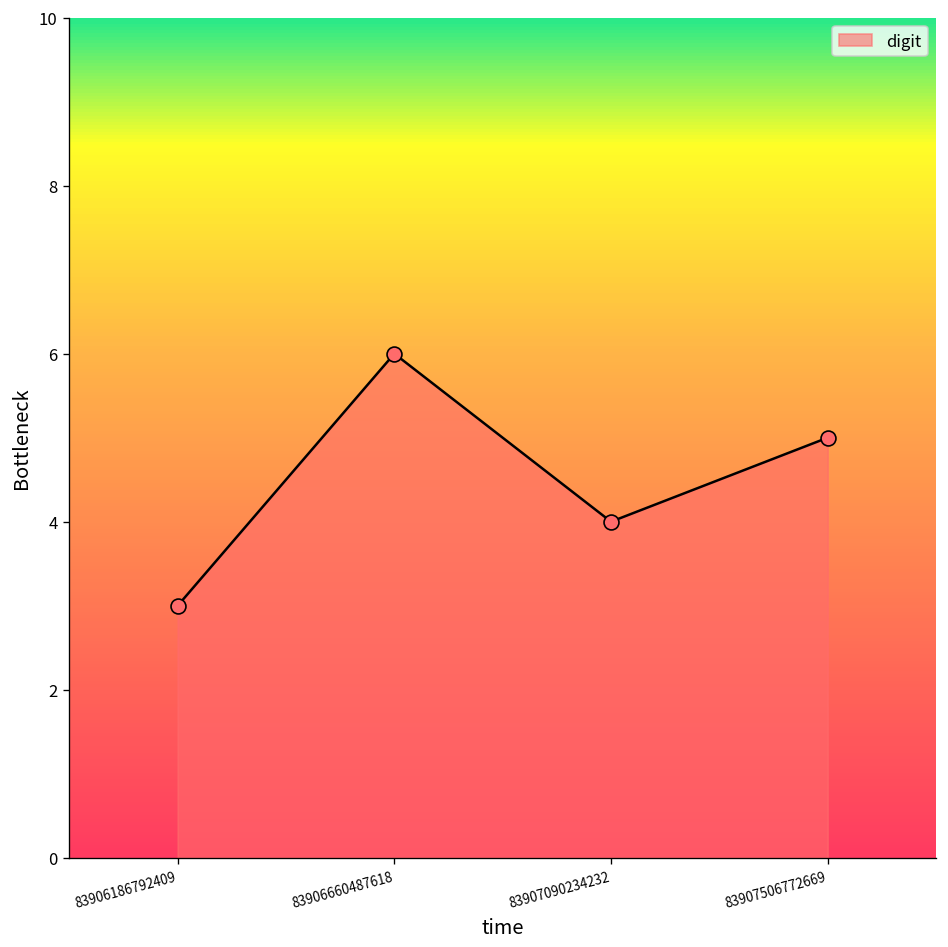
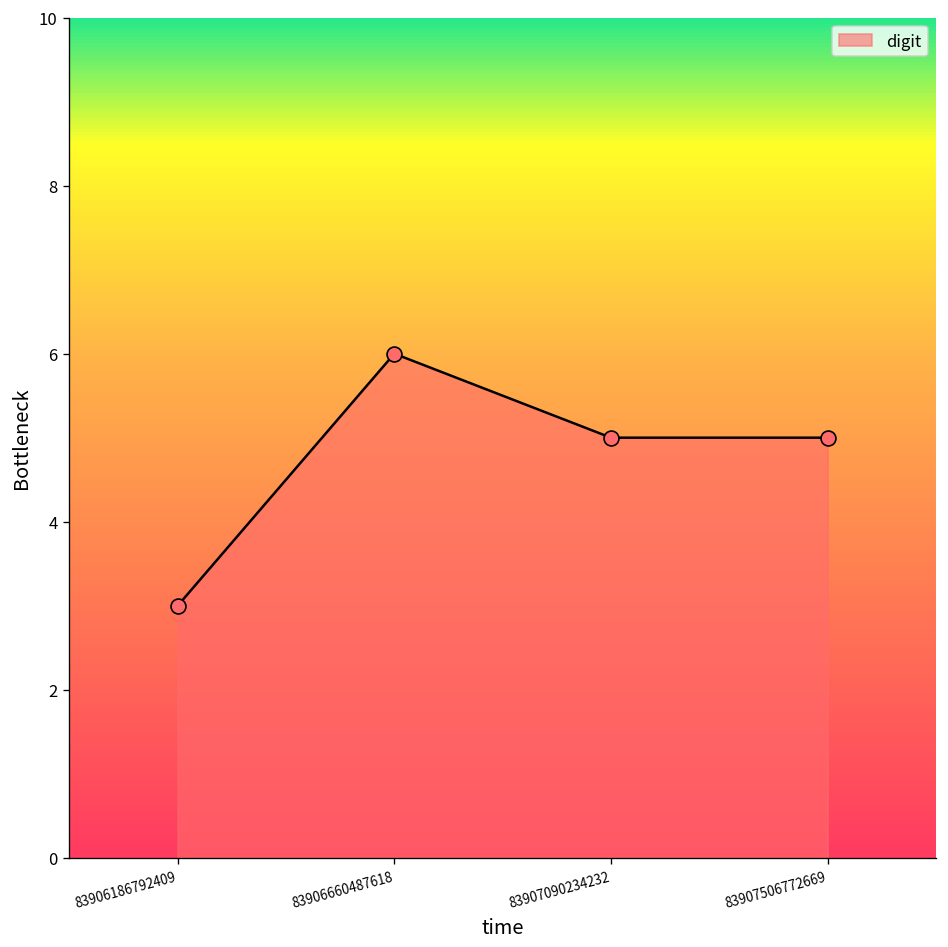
  {
    "83906186792409": 3,
    "83906660487618": 6,
-   "83907090234232": 4,
+   "83907090234232": 5,
    "83907506772669": 5
  }
